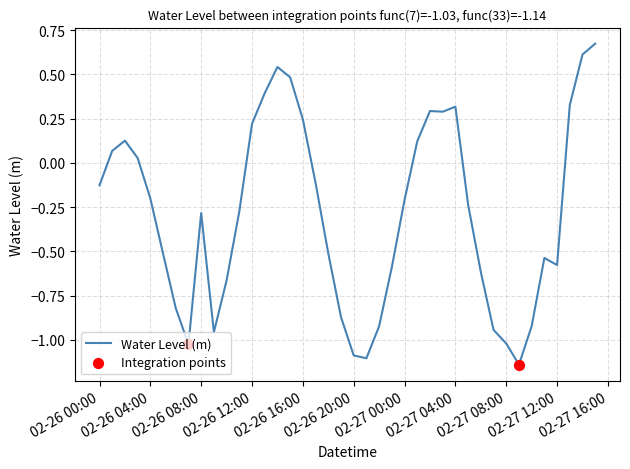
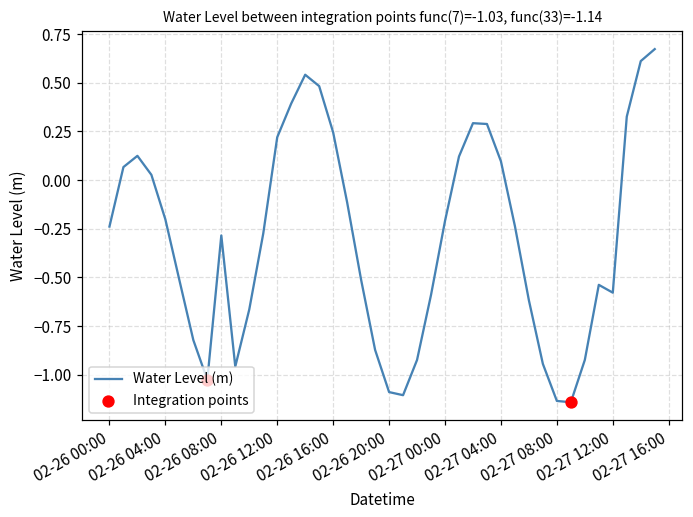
  {
    "Water Level (m)": {
-     "02-26 00:00": -0.13,
+     "02-26 00:00": -0.24,
      "02-26 04:00": -0.20,
      "02-26 08:00": -0.28,
      "02-26 12:00": 0.22,
      "02-26 16:00": 0.25,
      "02-26 20:00": -1.09,
      "02-27 00:00": -0.21,
-     "02-27 04:00": 0.32,
-     "02-27 08:00": -1.02,
+     "02-27 04:00": 0.10,
+     "02-27 08:00": -1.13,
      "02-27 12:00": -0.58
    }
  }
